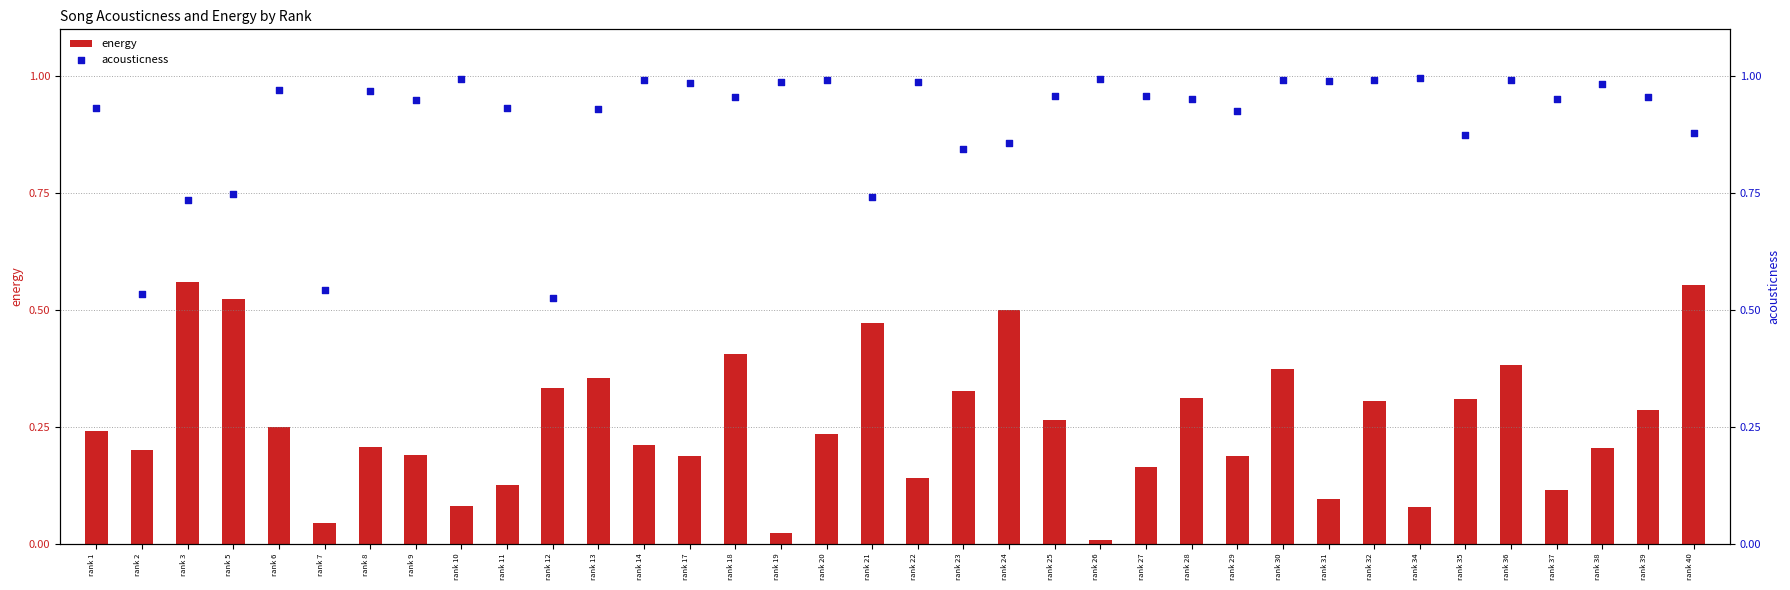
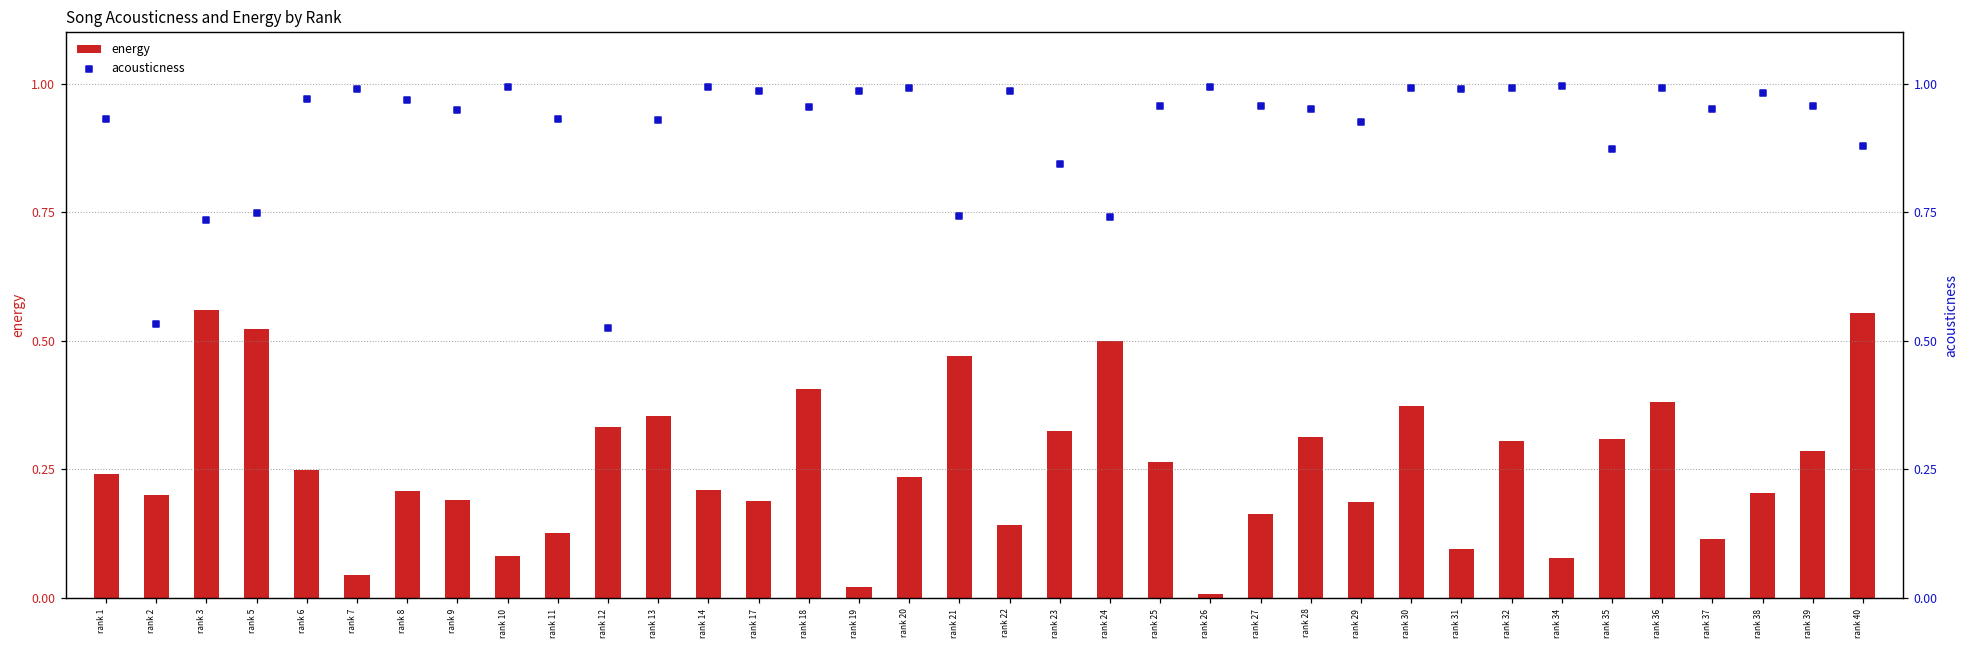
  {
    "energy": {
      "rank 1": 0.24,
      "rank 2": 0.20,
      "rank 3": 0.56,
      "rank 5": 0.52,
      "rank 6": 0.25,
      "rank 7": 0.04,
      "rank 8": 0.21,
      "rank 9": 0.19,
      "rank 10": 0.08,
      "rank 11": 0.13,
      "rank 12": 0.33,
      "rank 13": 0.35,
      "rank 14": 0.21,
      "rank 17": 0.19,
      "rank 18": 0.41,
      "rank 19": 0.02,
      "rank 20": 0.24,
      "rank 21": 0.47,
      "rank 22": 0.14,
      "rank 23": 0.33,
      "rank 24": 0.50,
      "rank 25": 0.26,
      "rank 26": 0.01,
      "rank 27": 0.16,
      "rank 28": 0.31,
      "rank 29": 0.19,
      "rank 30": 0.37,
      "rank 31": 0.10,
      "rank 32": 0.31,
      "rank 34": 0.08,
      "rank 35": 0.31,
      "rank 36": 0.38,
      "rank 37": 0.11,
      "rank 38": 0.20,
      "rank 39": 0.29,
      "rank 40": 0.55
    },
    "acousticness": {
-     "rank 7": 0.54,
-     "rank 24": 0.86
+     "rank 7": 0.99,
+     "rank 24": 0.74
    }
  }
